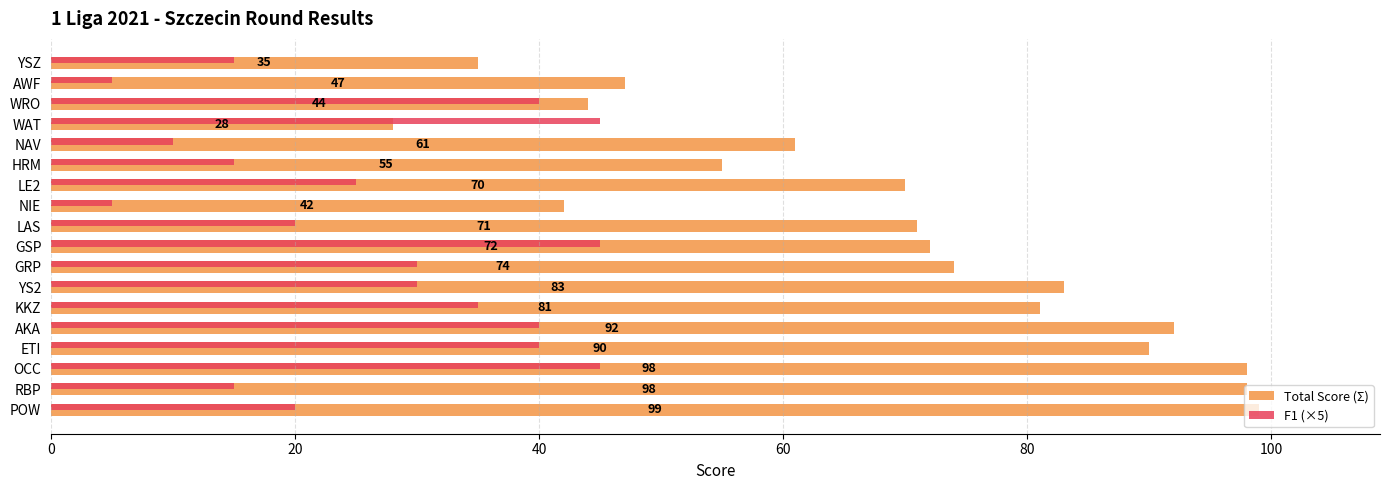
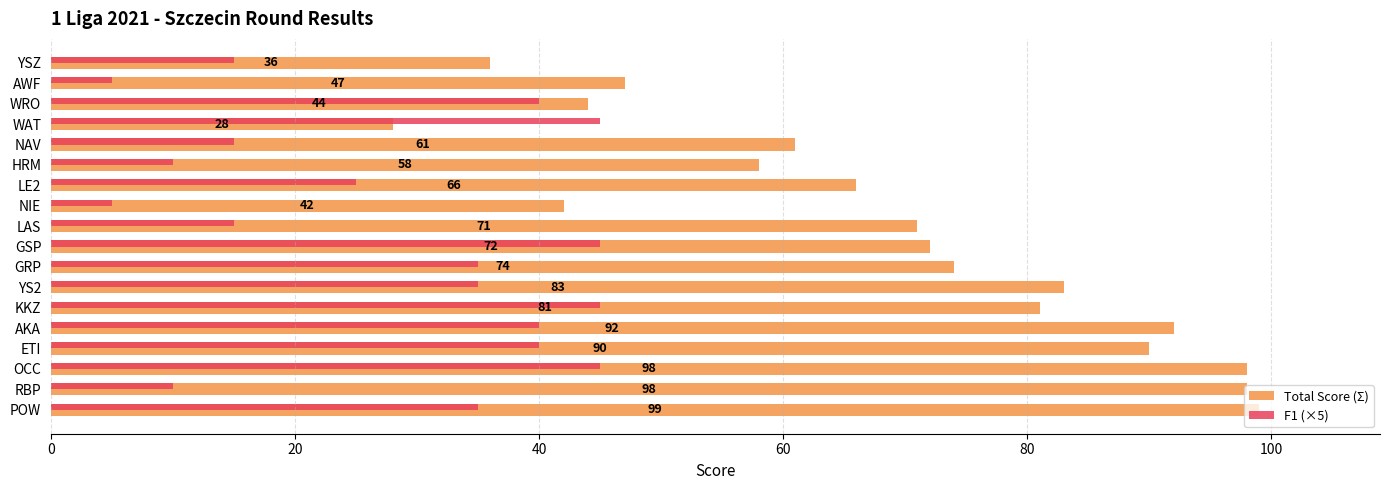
  {
    "Total Score (Σ)": {
-     "YSZ": 35,
+     "YSZ": 36,
      "AWF": 47,
      "NAV": 61,
-     "HRM": 55,
-     "LE2": 70,
+     "HRM": 58,
+     "LE2": 66,
      "NIE": 42,
      "LAS": 71,
      "GRP": 74,
      "YS2": 83,
      "KKZ": 81,
      "AKA": 92,
      "ETI": 90,
      "OCC": 98
    },
    "F1 (×5)": {
-     "NAV": 10.0,
-     "HRM": 15.0,
-     "LAS": 20.0,
-     "GRP": 30.0,
-     "YS2": 30.0,
-     "KKZ": 35.0,
-     "RBP": 15.0,
-     "POW": 20.0
+     "NAV": 15.0,
+     "HRM": 10.0,
+     "LAS": 15.0,
+     "GRP": 35.0,
+     "YS2": 35.0,
+     "KKZ": 45.0,
+     "RBP": 10.0,
+     "POW": 35.0
    }
  }
